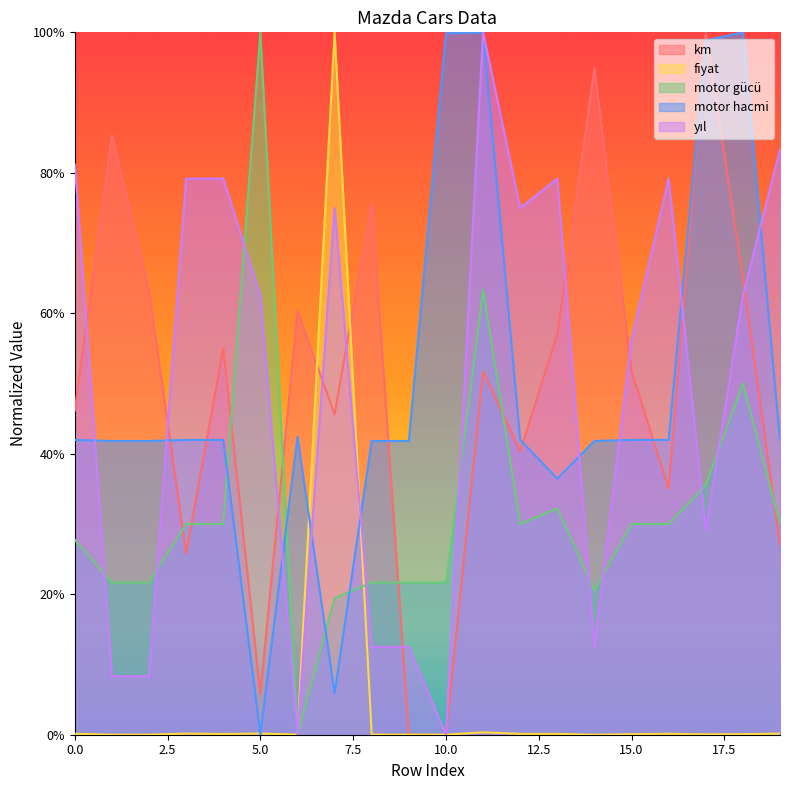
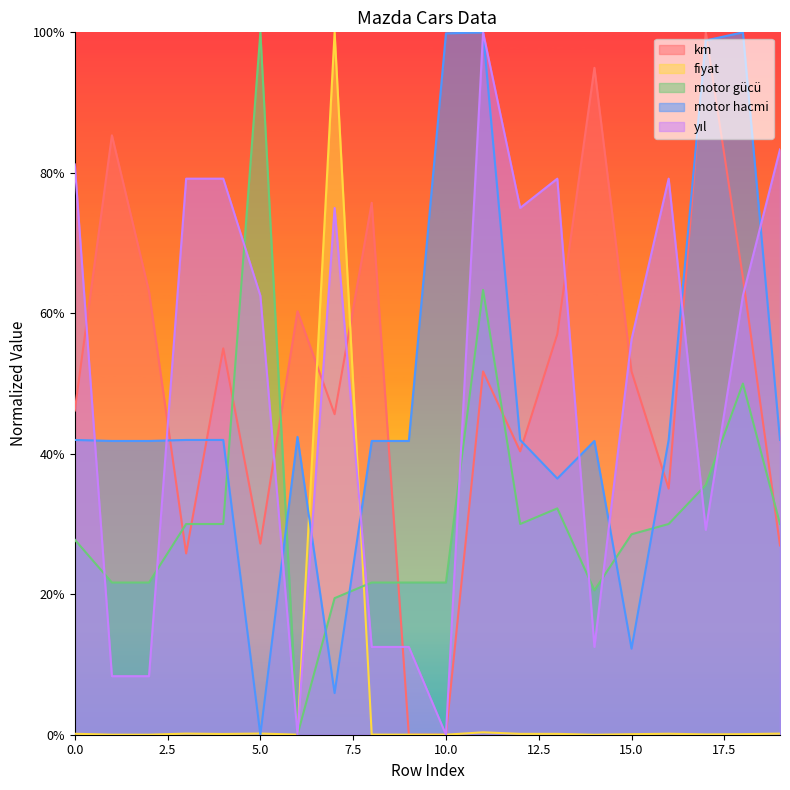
  {
    "km": {
      "0.0": "46%",
-     "5.0": "6%",
+     "5.0": "27%",
      "15.0": "52%"
    },
    "fiyat": {
      "0.0": "0%",
      "15.0": "0%"
    },
    "motor gücü": {
      "0.0": "28%",
      "5.0": "100%",
      "10.0": "22%",
-     "15.0": "30%"
+     "15.0": "29%"
    },
    "motor hacmi": {
      "0.0": "42%",
      "10.0": "100%",
-     "15.0": "42%"
+     "15.0": "12%"
    },
    "yıl": {
      "0.0": "81%",
      "5.0": "63%",
      "15.0": "56%"
    }
  }
